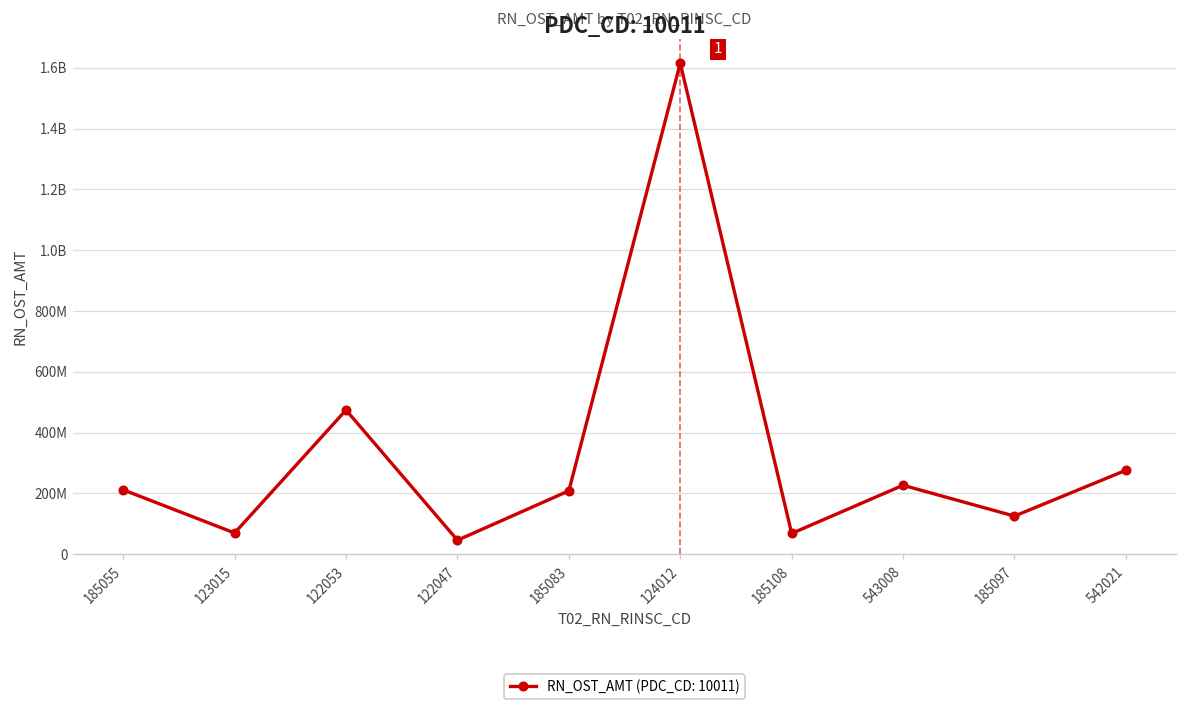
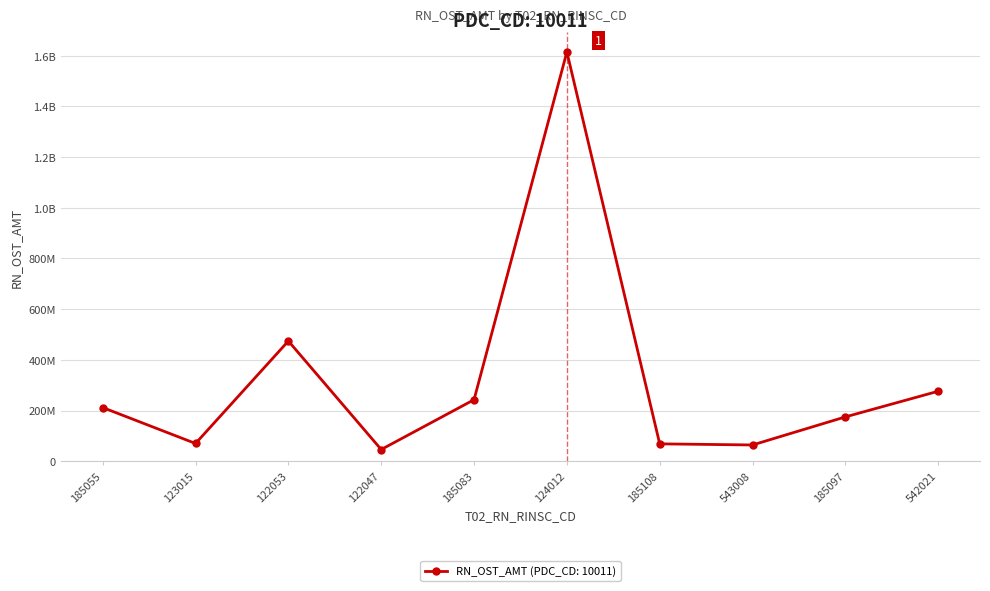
  {
    "185055": 210000000,
    "123015": 70000000,
    "122053": 470000000,
    "122047": 50000000,
-   "185083": 210000000,
+   "185083": 240000000,
    "124012": 1610000000,
    "185108": 70000000,
-   "543008": 230000000,
-   "185097": 130000000,
+   "543008": 60000000,
+   "185097": 170000000,
    "542021": 280000000
  }
